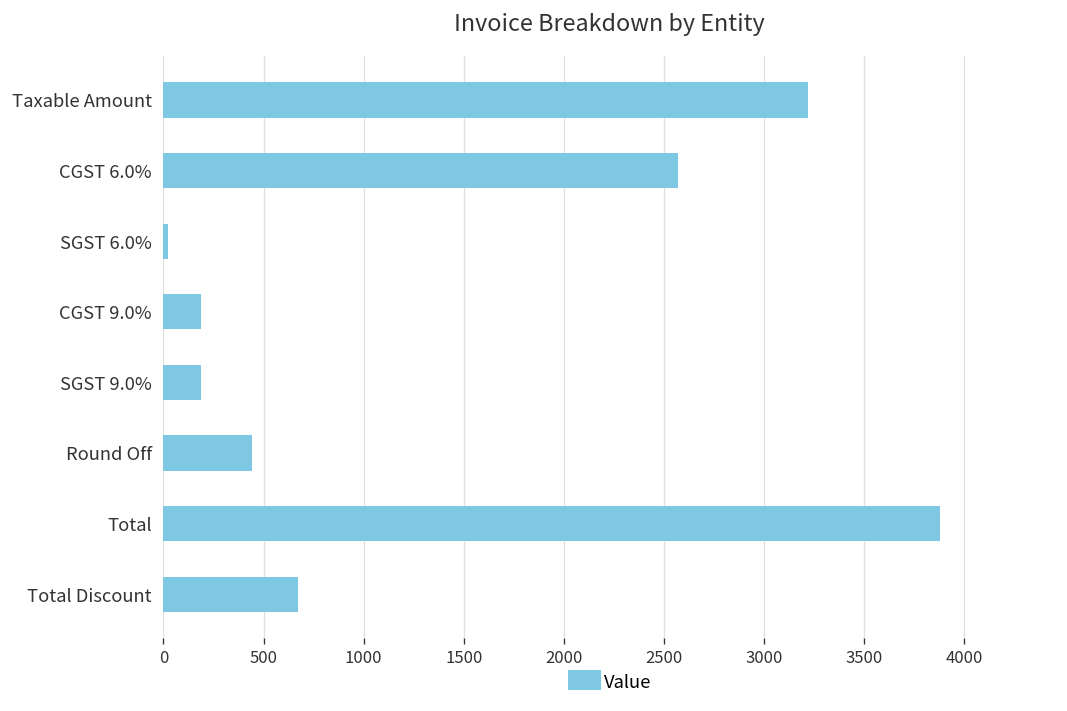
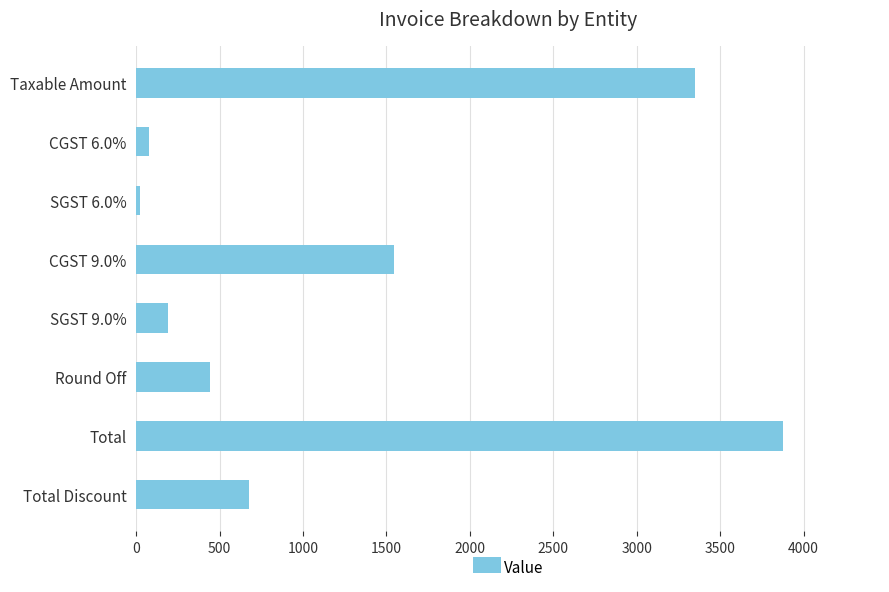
  {
-   "Taxable Amount": 3220,
-   "CGST 6.0%": 2570,
+   "Taxable Amount": 3350,
+   "CGST 6.0%": 70,
    "SGST 6.0%": 20,
-   "CGST 9.0%": 190,
+   "CGST 9.0%": 1550,
    "SGST 9.0%": 190,
    "Round Off": 440,
    "Total": 3880,
    "Total Discount": 670
  }
